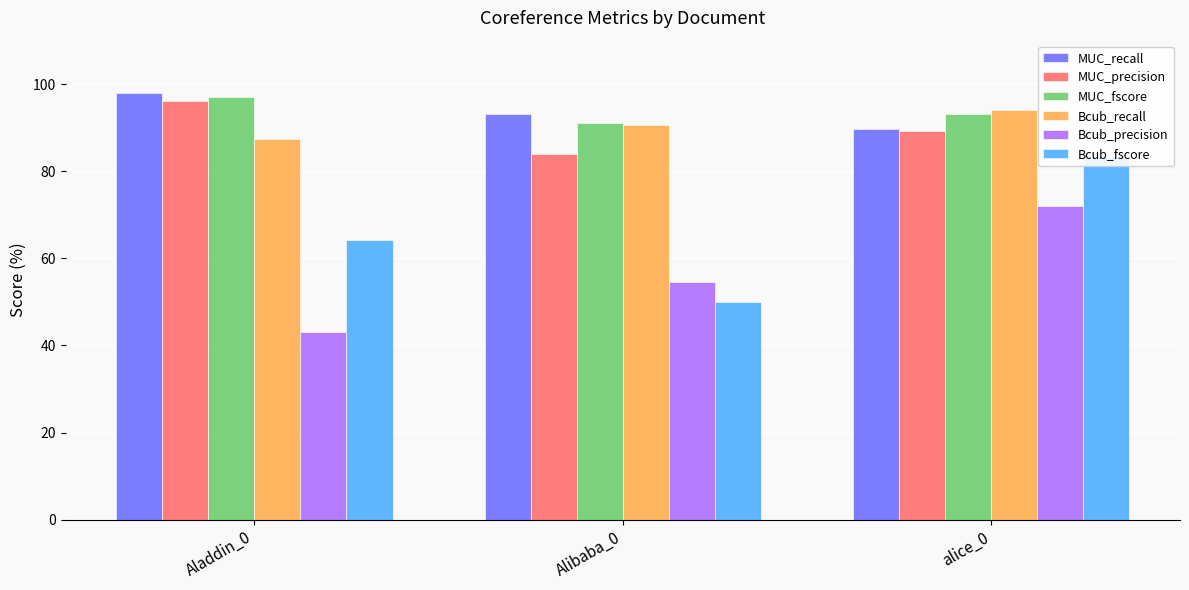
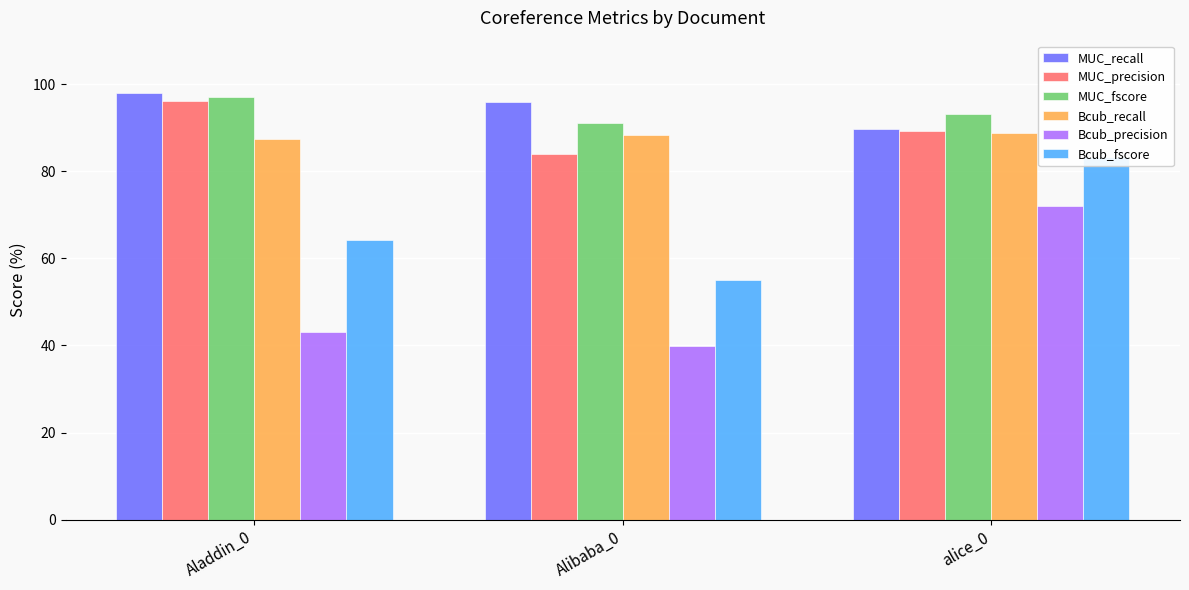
  {
    "MUC_recall": {
      "Aladdin_0": 98,
-     "Alibaba_0": 93,
+     "Alibaba_0": 96,
      "alice_0": 90
    },
    "MUC_precision": {
      "Aladdin_0": 96,
      "Alibaba_0": 84,
      "alice_0": 89
    },
    "MUC_fscore": {
      "Aladdin_0": 97,
      "Alibaba_0": 91,
      "alice_0": 93
    },
    "Bcub_recall": {
      "Aladdin_0": 87,
-     "Alibaba_0": 91,
-     "alice_0": 94
+     "Alibaba_0": 88,
+     "alice_0": 89
    },
    "Bcub_precision": {
      "Aladdin_0": 43,
-     "Alibaba_0": 55,
+     "Alibaba_0": 40,
      "alice_0": 72
    },
    "Bcub_fscore": {
      "Aladdin_0": 64,
-     "Alibaba_0": 50
+     "Alibaba_0": 55
    }
  }
